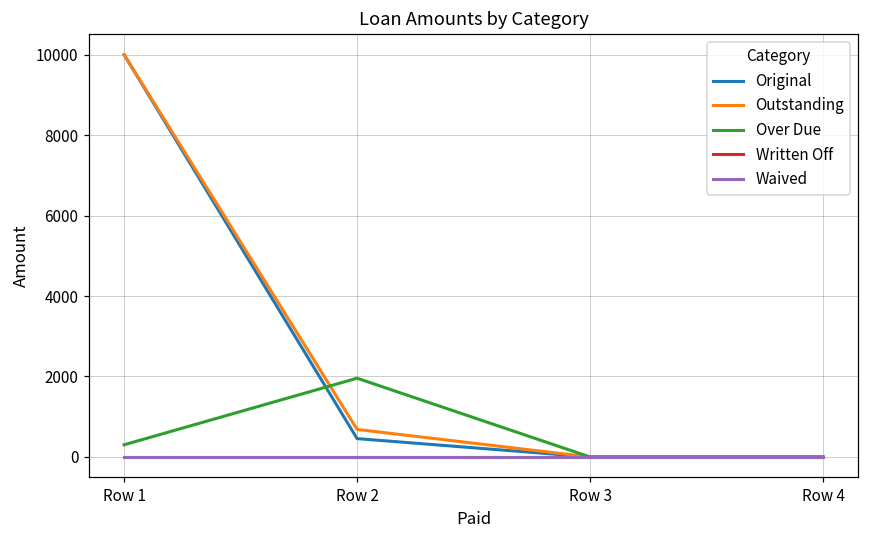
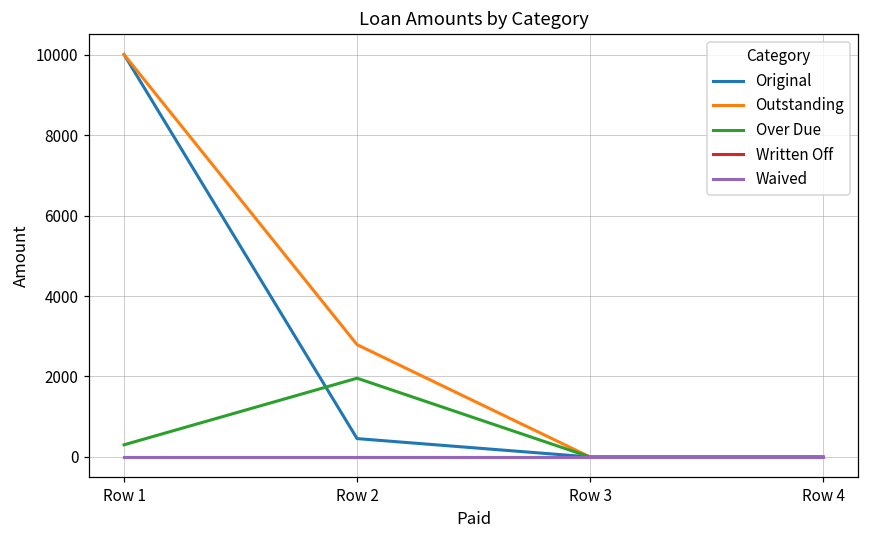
  {
    "Original": {
      "Row 2": 500
    },
    "Outstanding": {
-     "Row 2": 700
+     "Row 2": 2800
    },
    "Over Due": {
      "Row 1": 300,
      "Row 2": 2000
    },
    "Waived": {
      "Row 1": 0,
      "Row 2": 0
    }
  }
